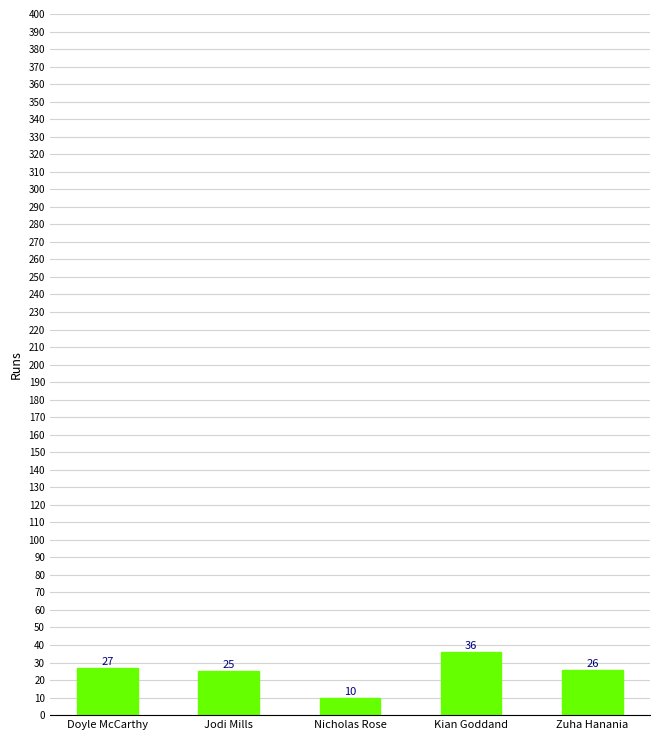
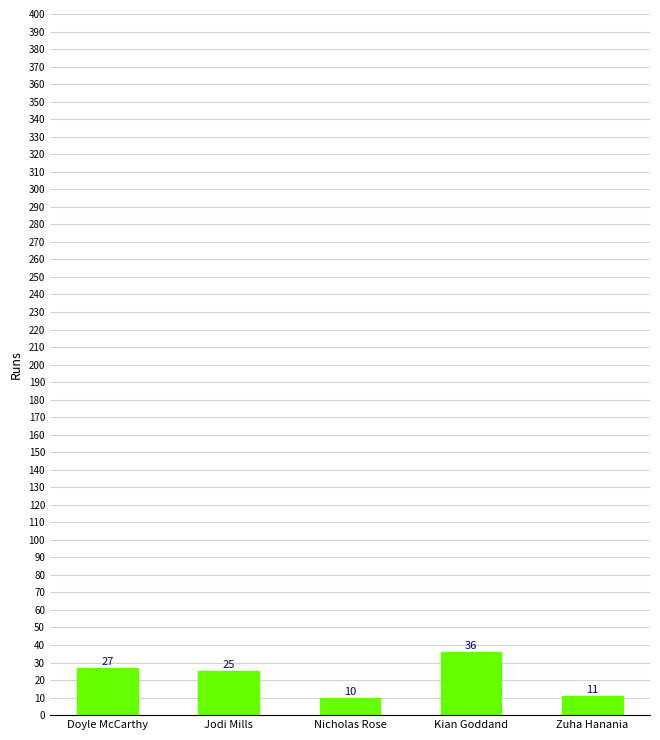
  {
    "Doyle McCarthy": 27,
    "Jodi Mills": 25,
    "Nicholas Rose": 10,
    "Kian Goddand": 36,
-   "Zuha Hanania": 26
+   "Zuha Hanania": 11
  }
